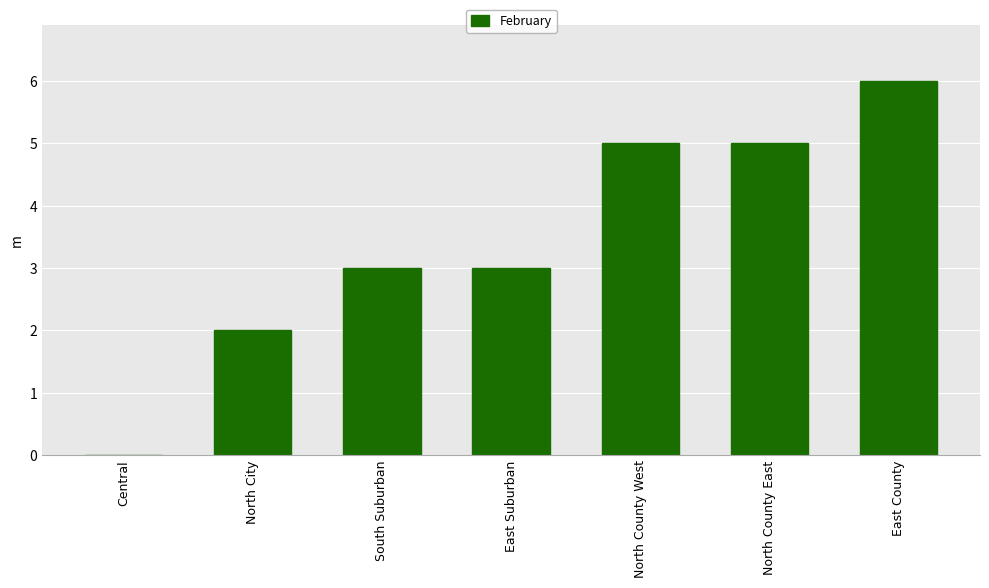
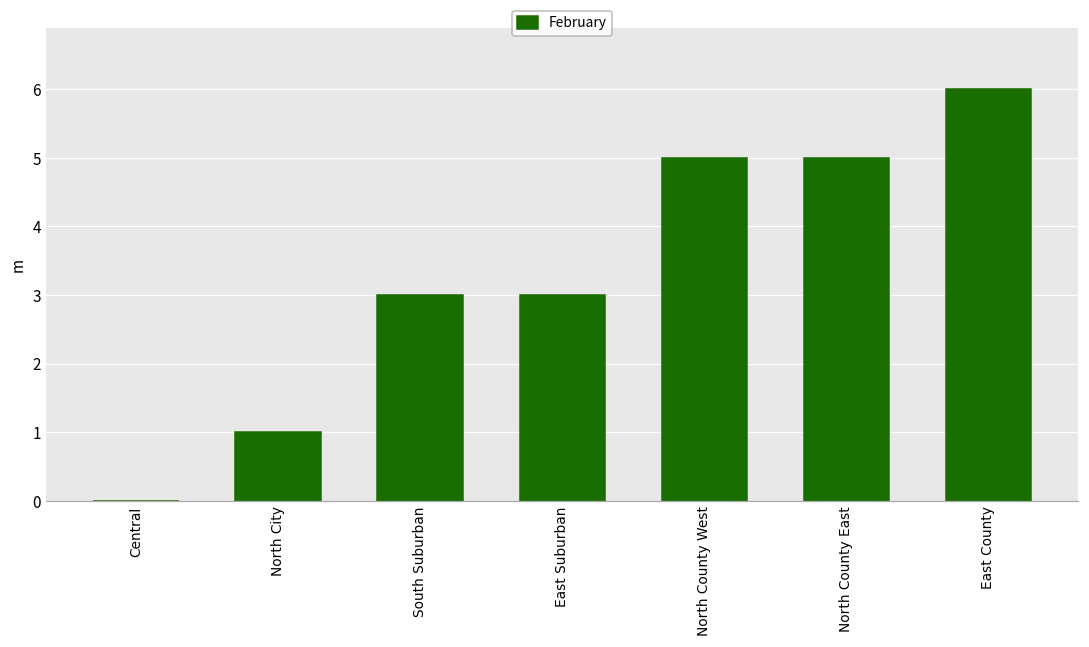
  {
    "Central": 0,
-   "North City": 2,
+   "North City": 1,
    "South Suburban": 3,
    "East Suburban": 3,
    "North County West": 5,
    "North County East": 5,
    "East County": 6
  }
